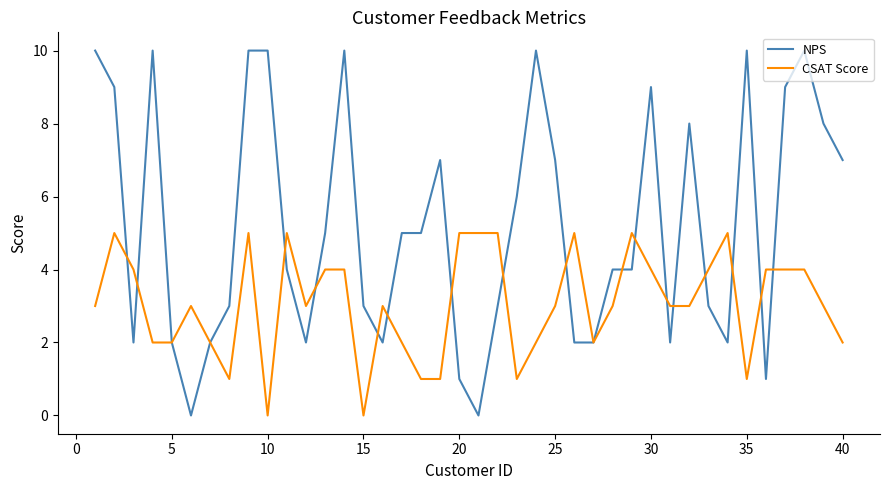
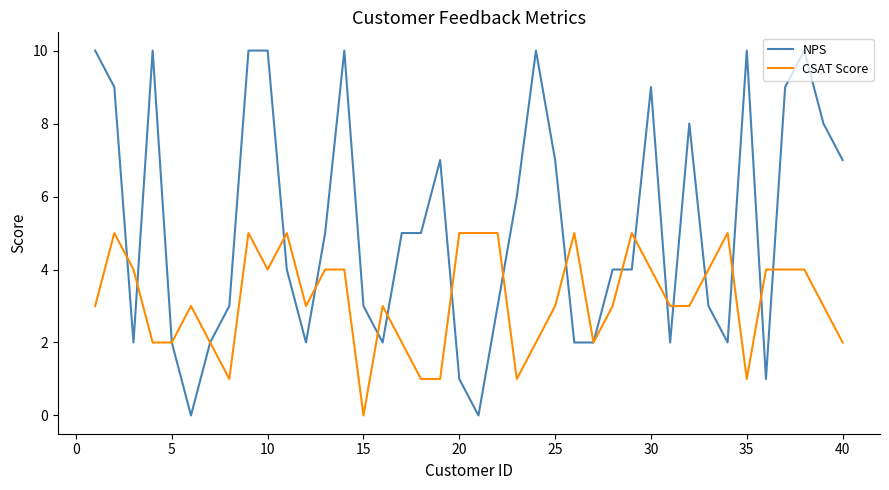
  {
    "NPS": {
      "10": 10,
      "15": 3,
      "20": 1,
      "25": 7,
      "30": 9,
      "35": 10,
      "40": 7
    },
    "CSAT Score": {
-     "10": 0,
+     "10": 4,
      "15": 0,
      "20": 5,
      "25": 3,
      "30": 4,
      "35": 1,
      "40": 2
    }
  }
